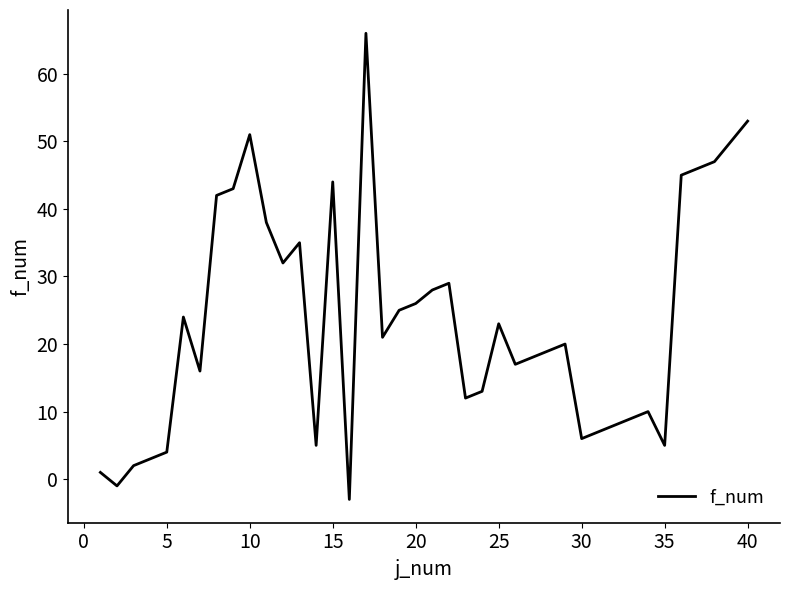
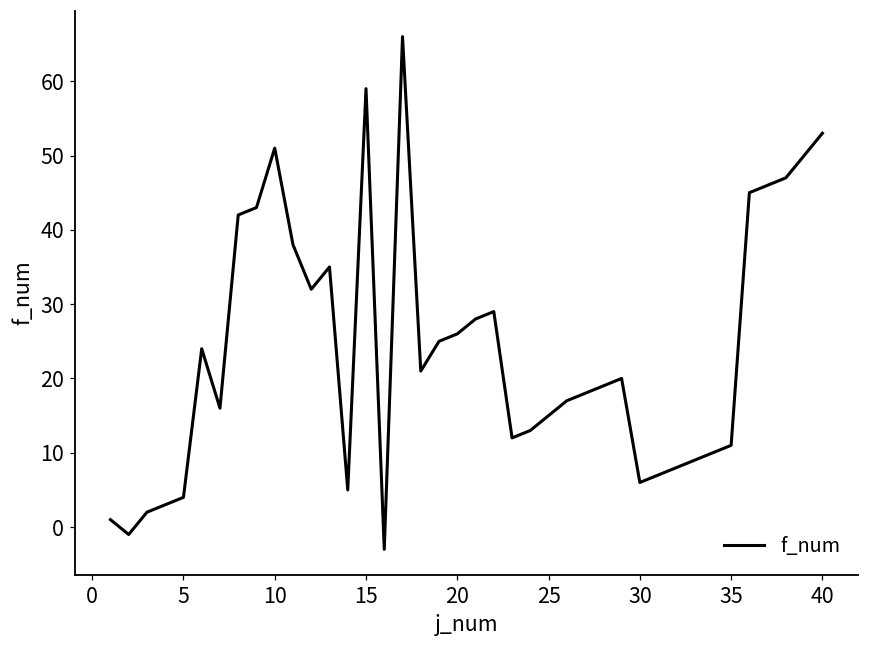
  {
    "5": 4,
    "10": 51,
-   "15": 44,
+   "15": 59,
    "20": 26,
-   "25": 23,
+   "25": 15,
    "30": 6,
-   "35": 5,
+   "35": 11,
    "40": 53
  }
